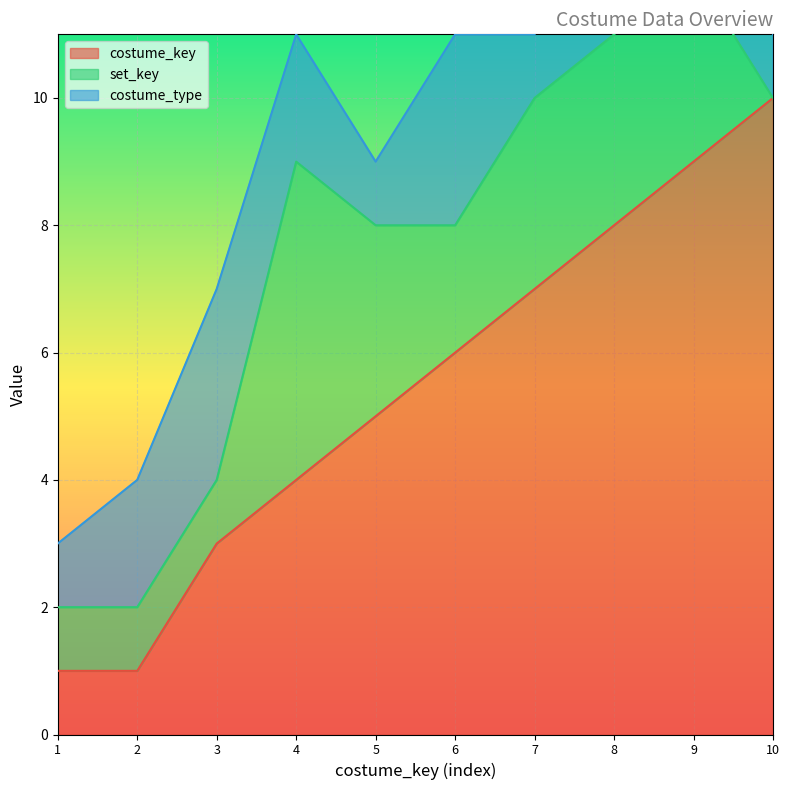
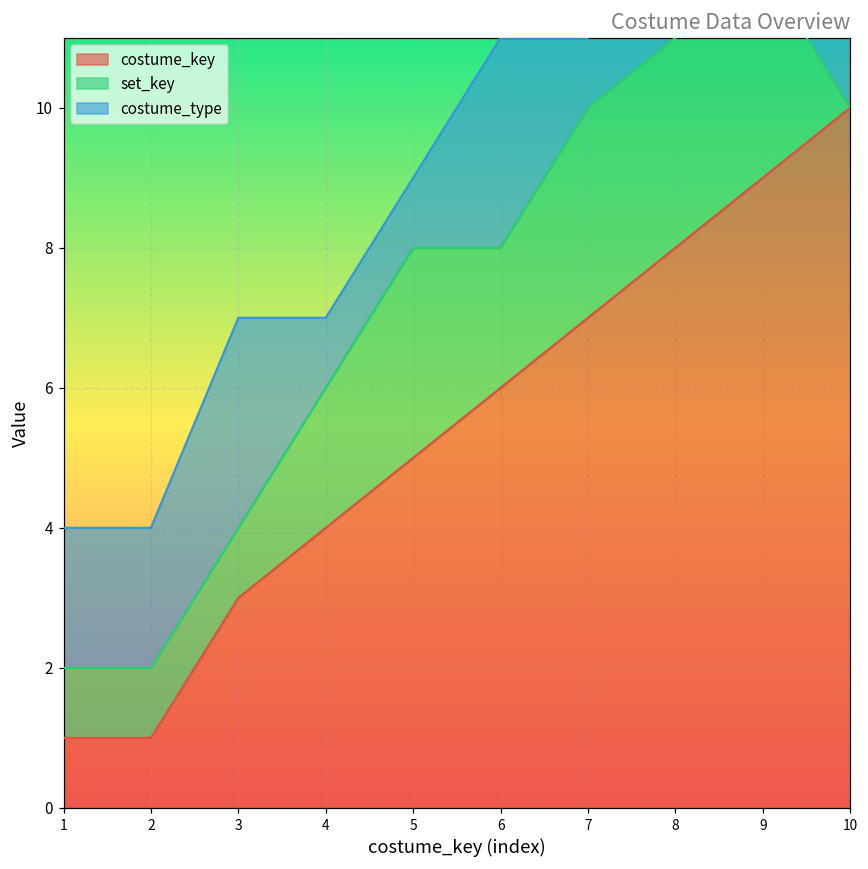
  {
    "costume_key": {
      "1": 1,
      "2": 1,
      "3": 3,
      "4": 4,
      "5": 5,
      "6": 6,
      "7": 7,
      "8": 8,
      "9": 9
    },
    "set_key": {
      "1": 1,
      "2": 1,
      "3": 1,
-     "4": 5,
+     "4": 2,
      "5": 3,
      "6": 2,
      "7": 3,
      "8": 3
    },
    "costume_type": {
-     "1": 1,
+     "1": 2,
      "2": 2,
      "3": 3,
-     "4": 2,
+     "4": 1,
      "5": 1,
      "6": 3,
      "7": 1,
      "10": 1
    }
  }
